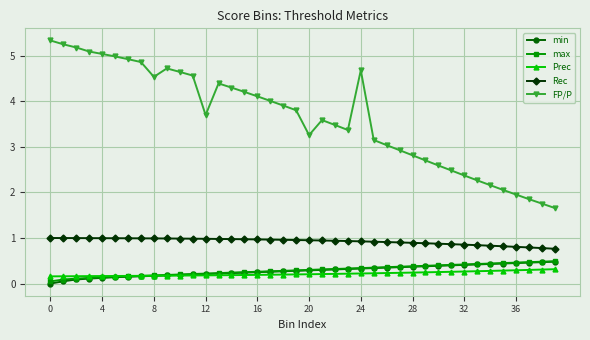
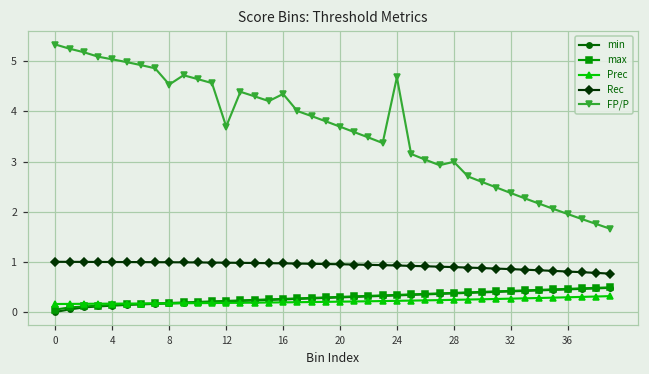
  {
    "FP/P": {
      "0": 5.3,
      "4": 5.0,
      "8": 4.5,
      "12": 3.7,
-     "16": 4.1,
-     "20": 3.3,
+     "16": 4.3,
+     "20": 3.7,
      "24": 4.7,
-     "28": 2.8,
+     "28": 3.0,
      "32": 2.4,
      "36": 2.0
    }
  }
